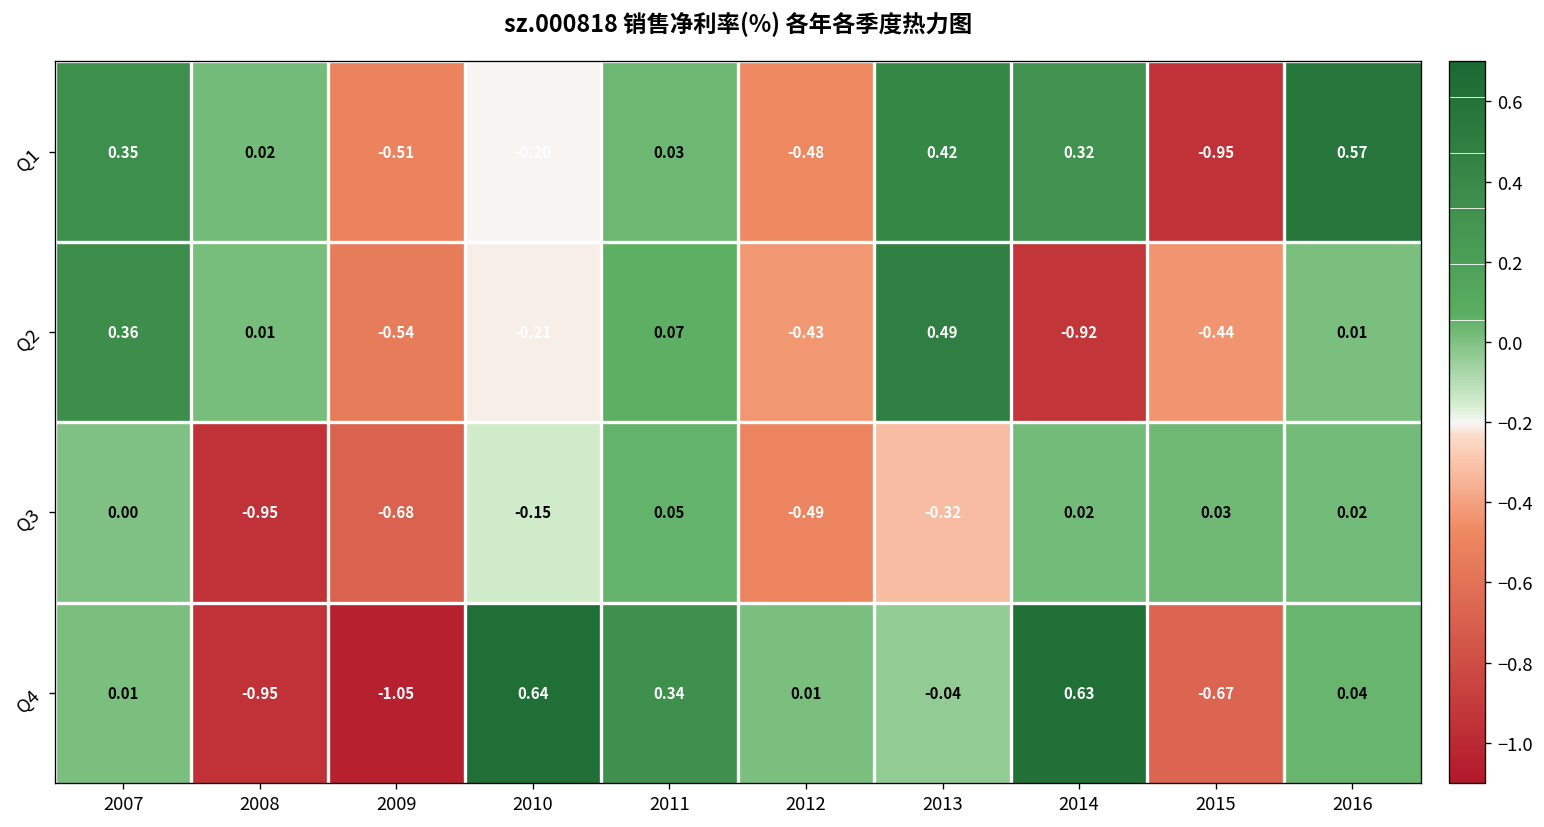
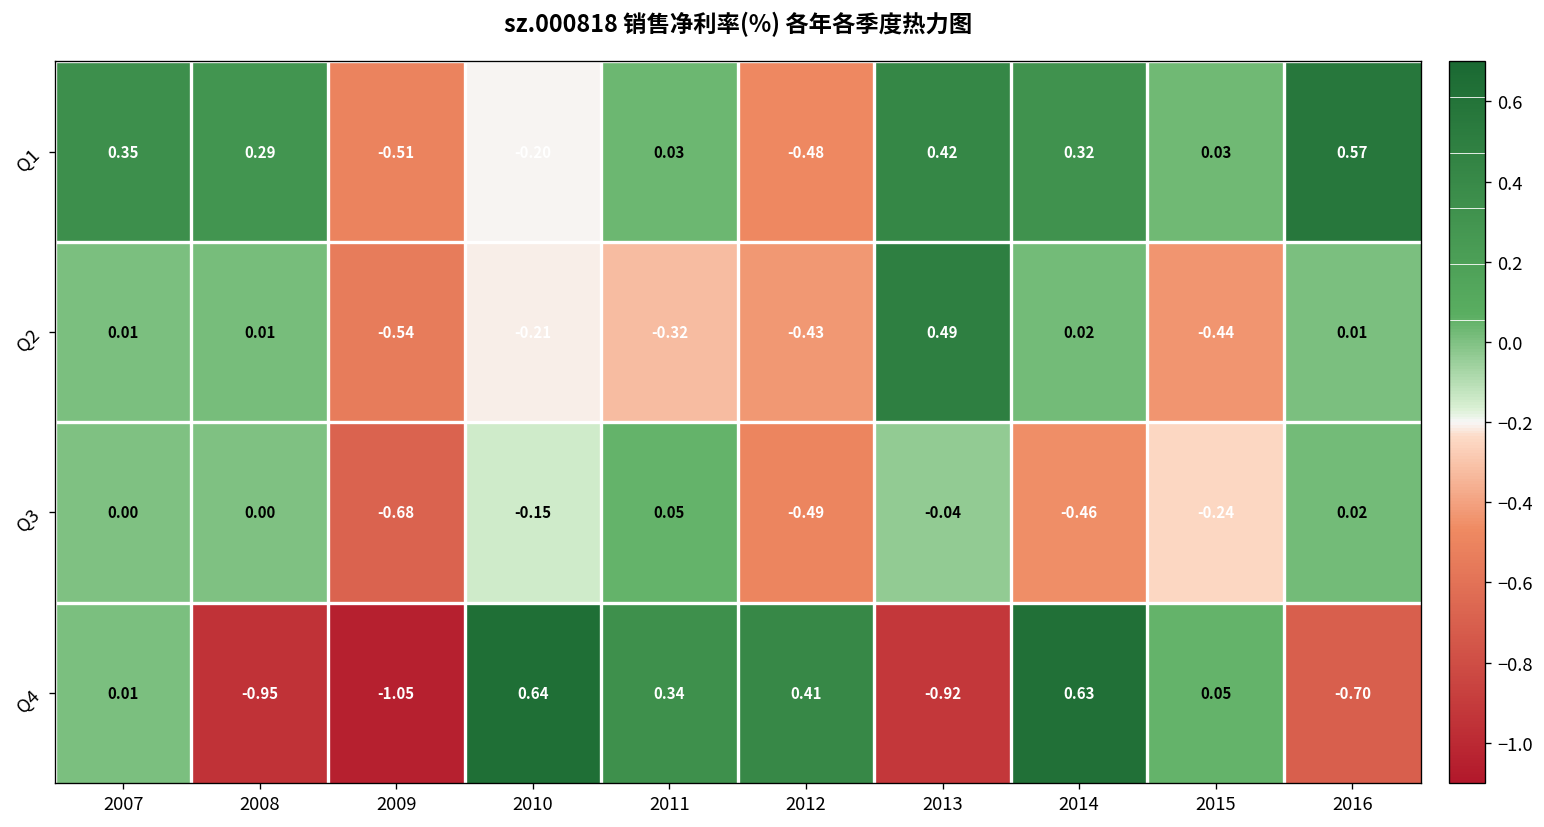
  {
    "Q1": {
      "2007": 0.35,
-     "2008": 0.02,
+     "2008": 0.29,
      "2009": -0.51,
      "2011": 0.03,
      "2012": -0.48,
      "2013": 0.42,
      "2014": 0.32,
-     "2015": -0.95,
+     "2015": 0.03,
      "2016": 0.57
    },
    "Q2": {
-     "2007": 0.36,
+     "2007": 0.01,
      "2008": 0.01,
      "2009": -0.54,
-     "2011": 0.07,
+     "2011": -0.32,
      "2012": -0.43,
      "2013": 0.49,
-     "2014": -0.92,
+     "2014": 0.02,
      "2015": -0.44,
      "2016": 0.01
    },
    "Q3": {
      "2007": 0.00,
-     "2008": -0.95,
+     "2008": 0.00,
      "2009": -0.68,
      "2010": -0.15,
      "2011": 0.05,
      "2012": -0.49,
-     "2013": -0.32,
-     "2014": 0.02,
-     "2015": 0.03,
+     "2013": -0.04,
+     "2014": -0.46,
+     "2015": -0.24,
      "2016": 0.02
    },
    "Q4": {
      "2007": 0.01,
      "2008": -0.95,
      "2009": -1.05,
      "2010": 0.64,
      "2011": 0.34,
-     "2012": 0.01,
-     "2013": -0.04,
+     "2012": 0.41,
+     "2013": -0.92,
      "2014": 0.63,
-     "2015": -0.67,
-     "2016": 0.04
+     "2015": 0.05,
+     "2016": -0.70
    }
  }
